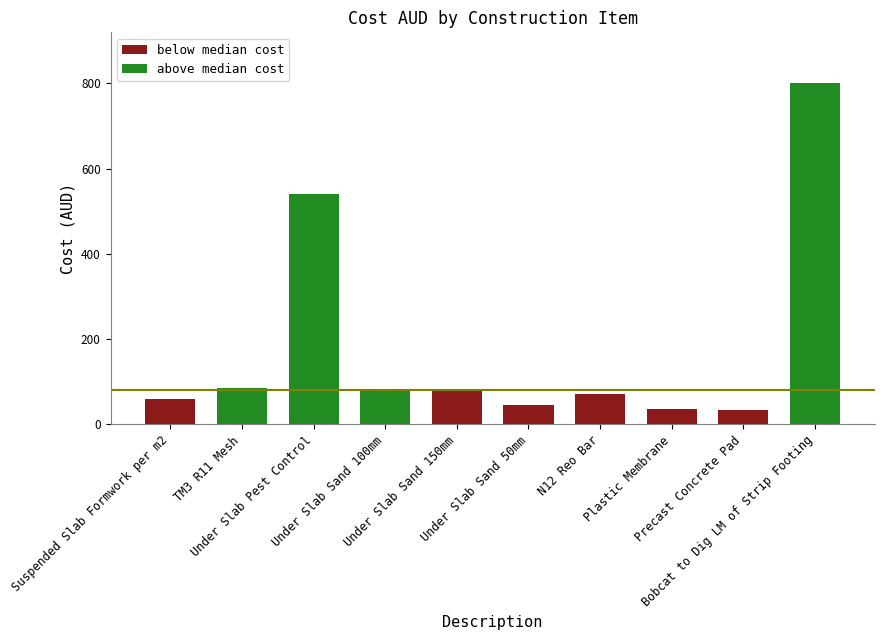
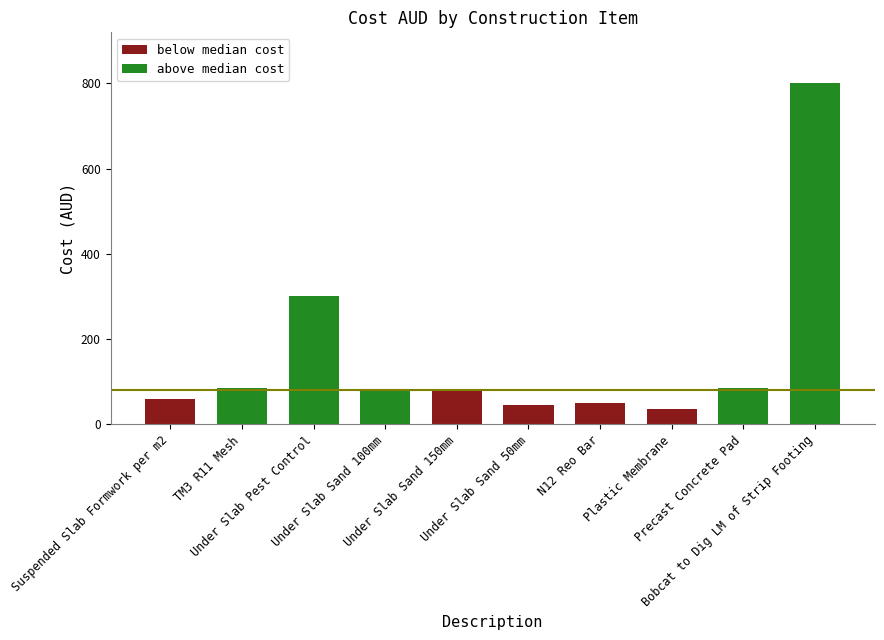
  {
    "Suspended Slab Formwork per m2": 60,
    "TM3 R11 Mesh": 80,
-   "Under Slab Pest Control": 540,
+   "Under Slab Pest Control": 300,
    "Under Slab Sand 100mm": 80,
    "Under Slab Sand 150mm": 80,
    "Under Slab Sand 50mm": 50,
-   "N12 Reo Bar": 70,
+   "N12 Reo Bar": 50,
    "Plastic Membrane": 40,
-   "Precast Concrete Pad": 30,
+   "Precast Concrete Pad": 80,
    "Bobcat to Dig LM of Strip Footing": 800
  }
